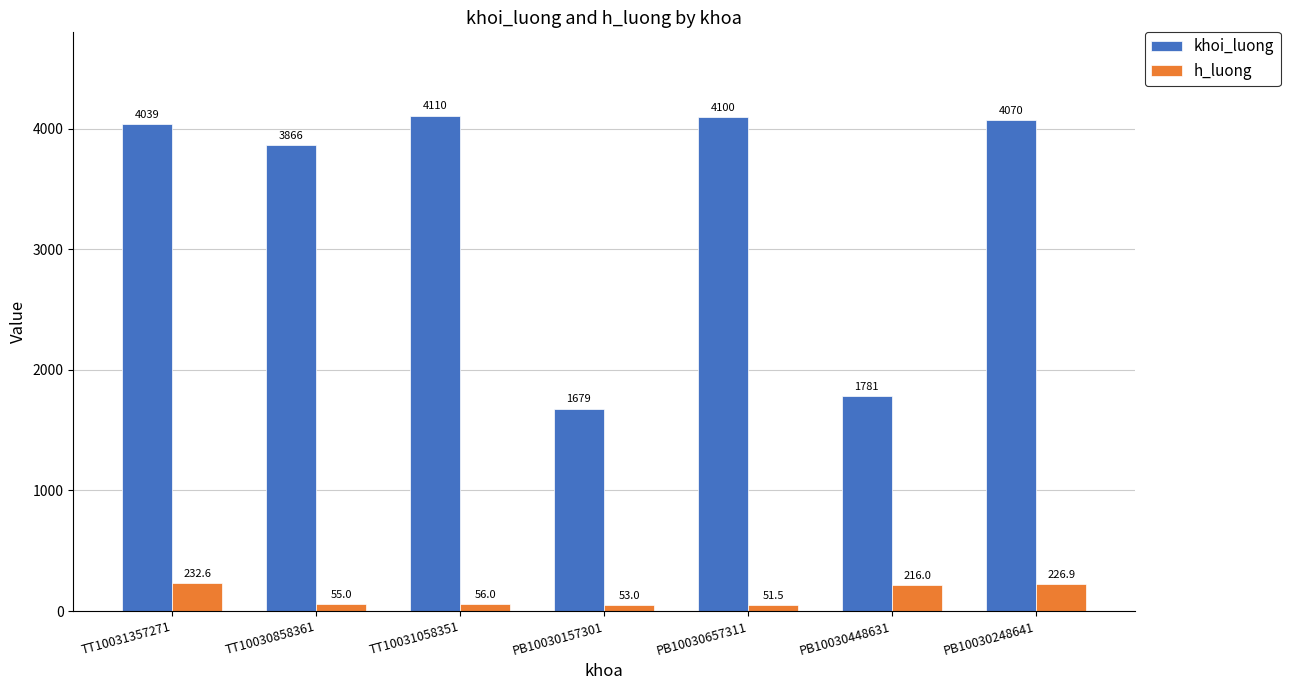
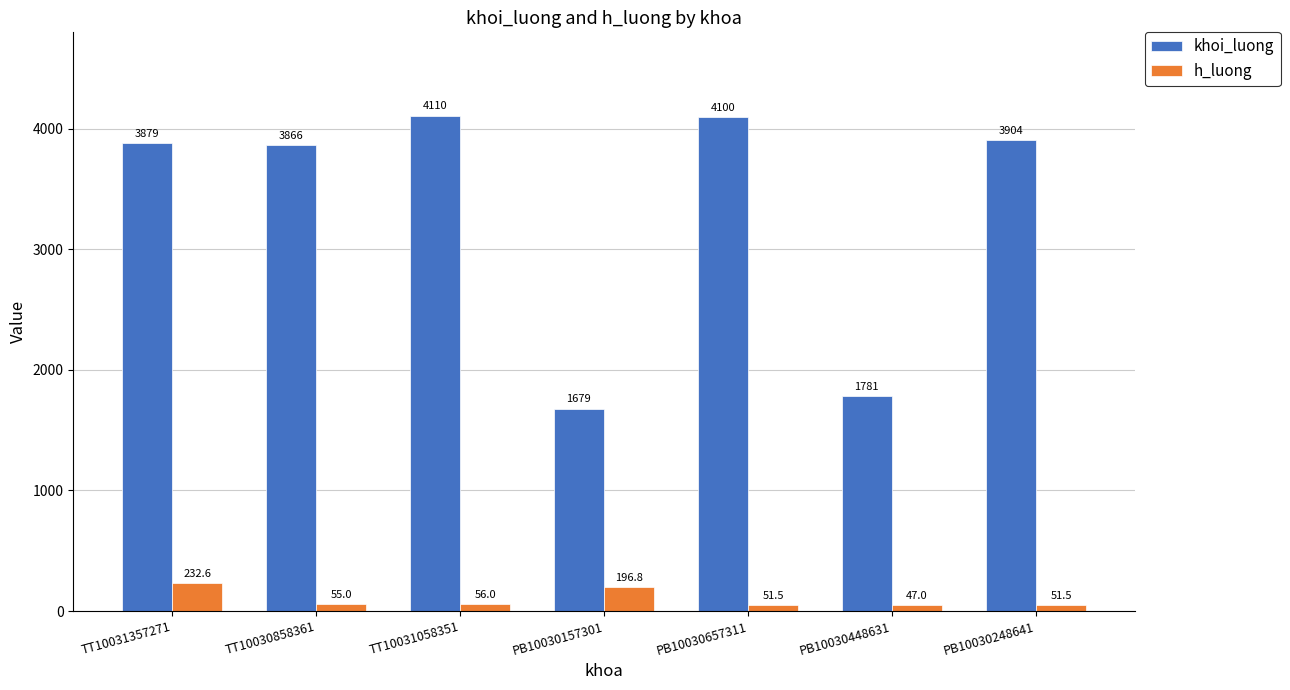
  {
    "khoi_luong": {
-     "TT10031357271": 4039,
+     "TT10031357271": 3879,
      "TT10030858361": 3866,
      "TT10031058351": 4110,
      "PB10030157301": 1679,
      "PB10030657311": 4100,
      "PB10030448631": 1781,
-     "PB10030248641": 4070
+     "PB10030248641": 3904
    },
    "h_luong": {
      "TT10031357271": 232.6,
      "TT10030858361": 55.0,
      "TT10031058351": 56.0,
-     "PB10030157301": 53.0,
+     "PB10030157301": 196.8,
      "PB10030657311": 51.5,
-     "PB10030448631": 216.0,
-     "PB10030248641": 226.9
+     "PB10030448631": 47.0,
+     "PB10030248641": 51.5
    }
  }
